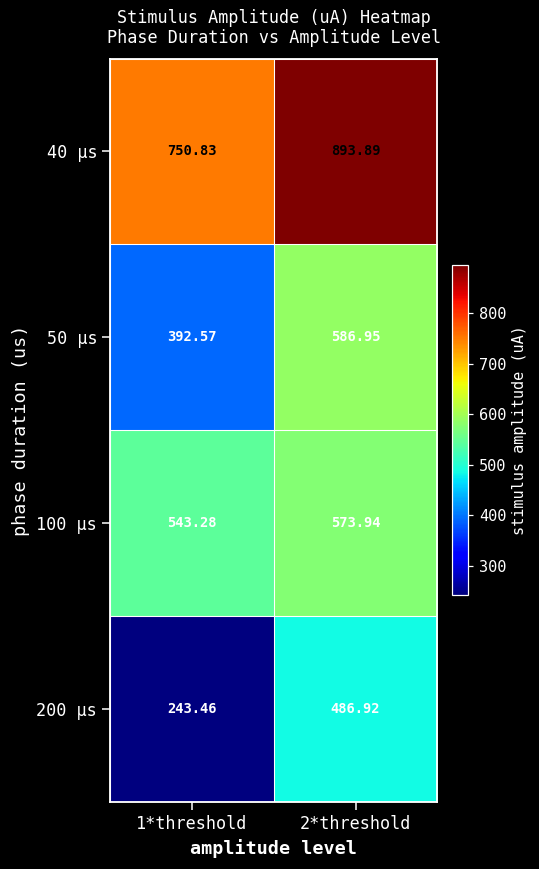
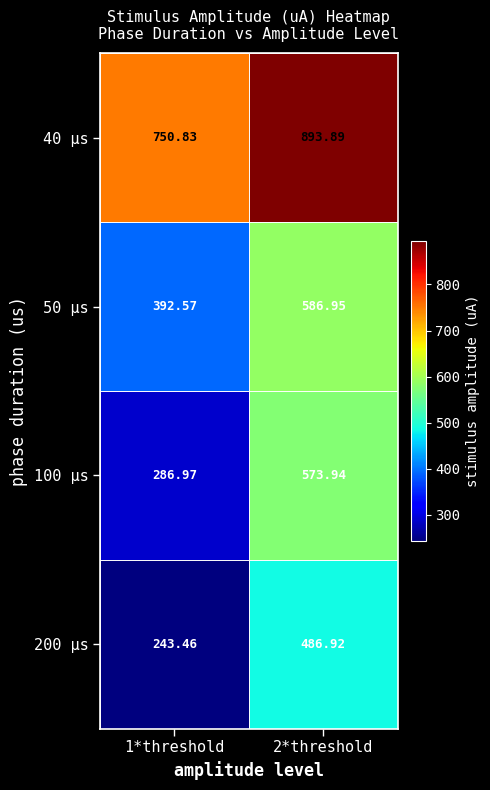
  {
    "40 µs": {
      "1*threshold": 750.83,
      "2*threshold": 893.89
    },
    "50 µs": {
      "1*threshold": 392.57,
      "2*threshold": 586.95
    },
    "100 µs": {
-     "1*threshold": 543.28,
+     "1*threshold": 286.97,
      "2*threshold": 573.94
    },
    "200 µs": {
      "1*threshold": 243.46,
      "2*threshold": 486.92
    }
  }
